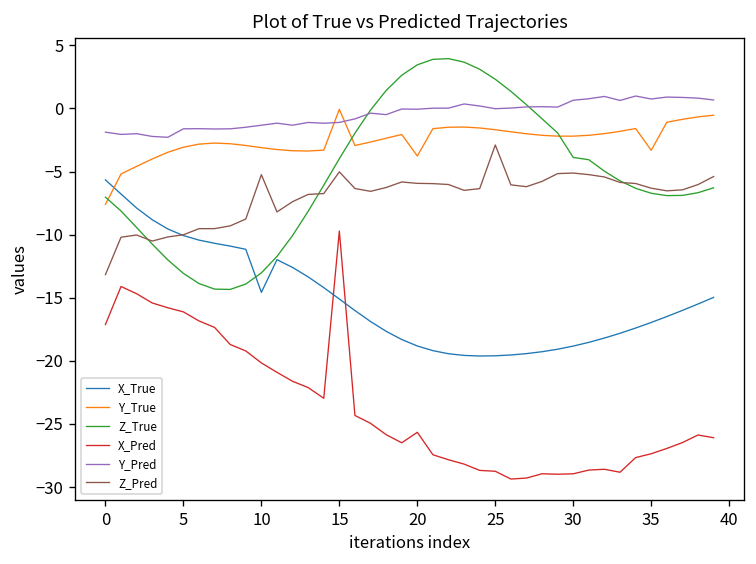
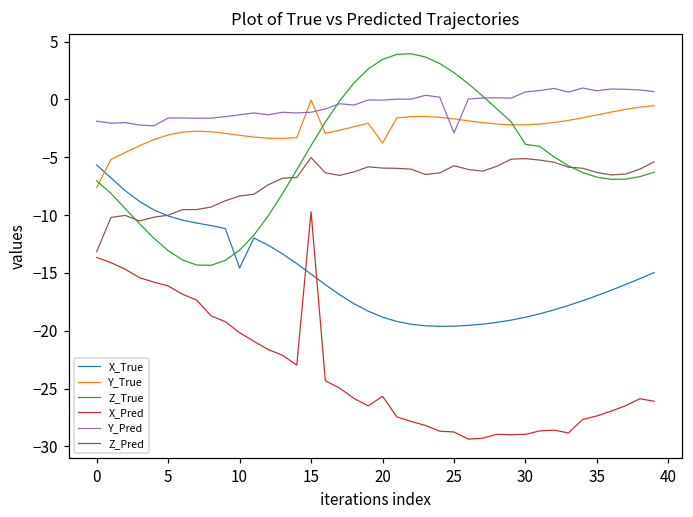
  {
    "X_True": {
      "0": -5.7,
      "10": -14.6,
      "15": -15.1,
      "20": -18.8,
      "25": -19.6,
      "30": -18.8,
      "35": -17.0
    },
    "Y_True": {
      "0": -7.6,
      "5": -3.1,
      "10": -3.1,
      "15": -0.1,
      "20": -3.8,
      "25": -1.7,
      "30": -2.2,
-     "35": -3.3
+     "35": -1.3
    },
    "Z_True": {
      "0": -7.0,
      "5": -13.1,
      "10": -13.0,
      "15": -4.0,
      "20": 3.5,
      "25": 2.3,
      "30": -3.9,
      "35": -6.7
    },
    "X_Pred": {
-     "0": -17.1,
+     "0": -13.7,
      "5": -16.1,
      "10": -20.2,
      "15": -9.7,
      "20": -25.7,
      "25": -28.7,
      "30": -28.9,
      "35": -27.4
    },
    "Y_Pred": {
      "0": -1.9,
      "5": -1.6,
      "10": -1.3,
      "15": -1.1,
      "20": -0.1,
-     "25": 0.0,
+     "25": -2.9,
      "30": 0.7,
      "35": 0.8
    },
    "Z_Pred": {
      "0": -13.2,
-     "10": -5.2,
+     "10": -8.3,
      "15": -5.0,
      "20": -5.9,
-     "25": -2.9,
+     "25": -5.7,
      "30": -5.1,
      "35": -6.3
    }
  }
